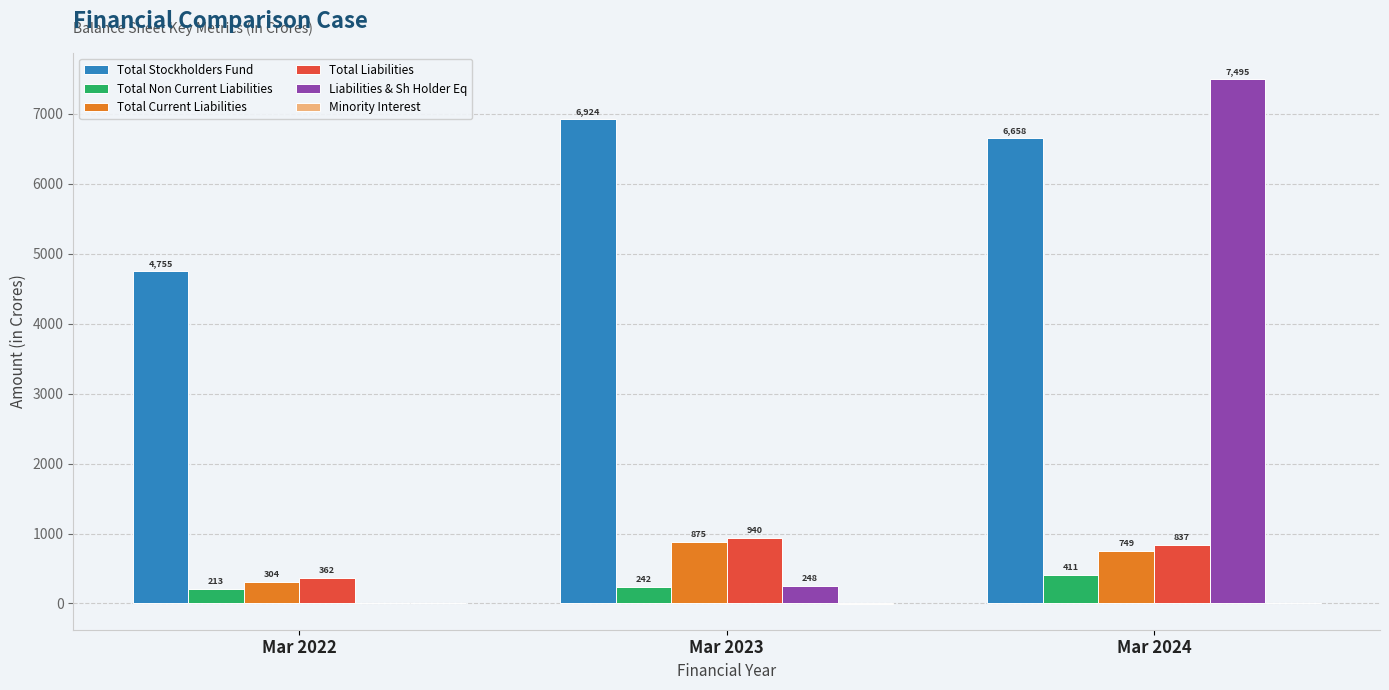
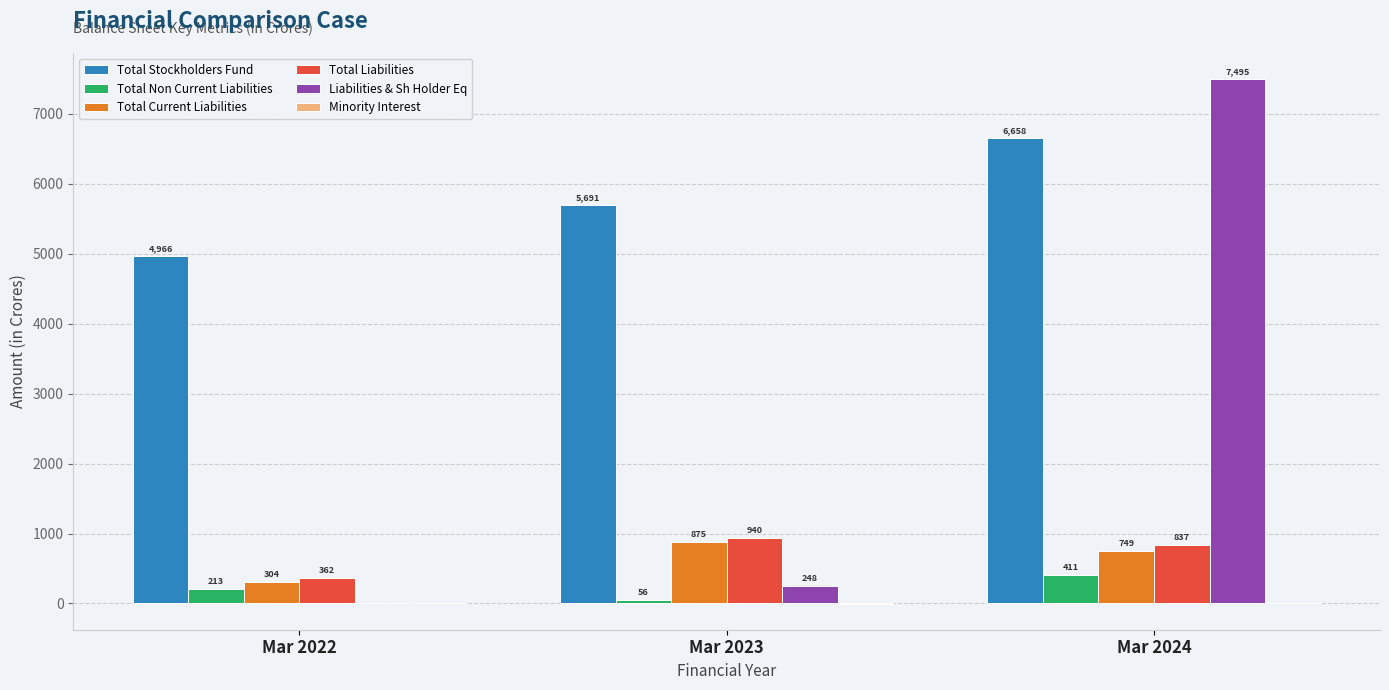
  {
    "Total Stockholders Fund": {
-     "Mar 2022": "4,755",
-     "Mar 2023": "6,924",
+     "Mar 2022": "4,966",
+     "Mar 2023": "5,691",
      "Mar 2024": "6,658"
    },
    "Total Non Current Liabilities": {
      "Mar 2022": "213",
-     "Mar 2023": "242",
+     "Mar 2023": "56",
      "Mar 2024": "411"
    },
    "Liabilities & Sh Holder Eq": {
      "Mar 2023": "248",
      "Mar 2024": "7,495"
    }
  }
